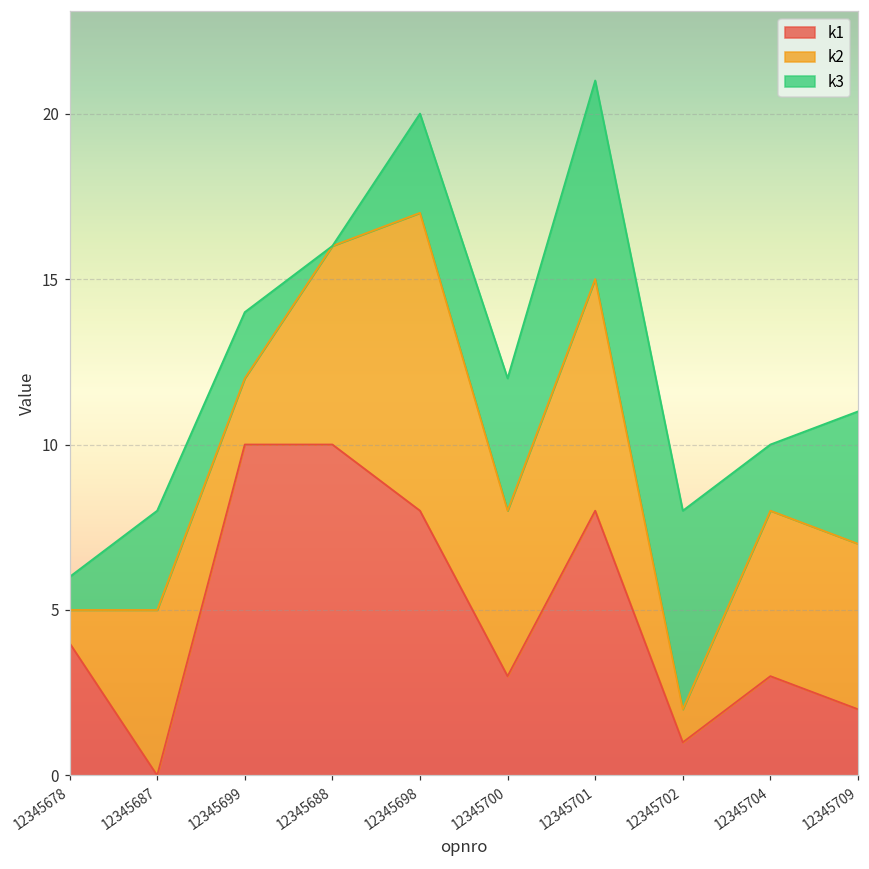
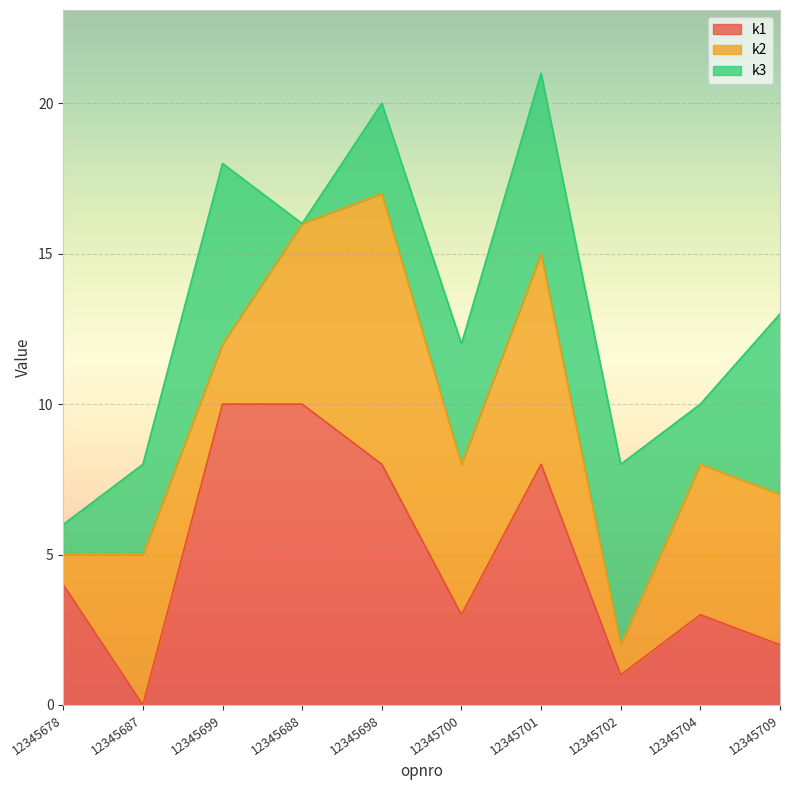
  {
    "k1": {
      "12345678": 4,
      "12345687": 0,
      "12345699": 10,
      "12345688": 10,
      "12345698": 8,
      "12345700": 3,
      "12345701": 8,
      "12345702": 1,
      "12345704": 3,
      "12345709": 2
    },
    "k2": {
      "12345678": 1,
      "12345687": 5,
      "12345699": 2,
      "12345698": 9,
      "12345700": 5,
      "12345701": 7,
      "12345702": 1,
      "12345704": 5,
      "12345709": 5
    },
    "k3": {
      "12345678": 1,
      "12345687": 3,
-     "12345699": 2,
+     "12345699": 6,
      "12345698": 3,
      "12345700": 4,
      "12345701": 6,
      "12345702": 6,
      "12345704": 2,
-     "12345709": 4
+     "12345709": 6
    }
  }
